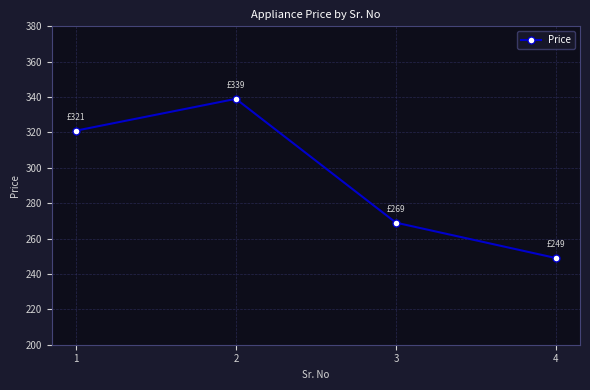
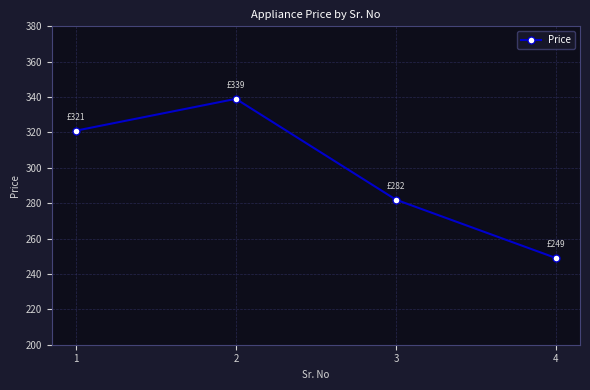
  {
    "1": "£321",
    "2": "£339",
-   "3": "£269",
+   "3": "£282",
    "4": "£249"
  }
